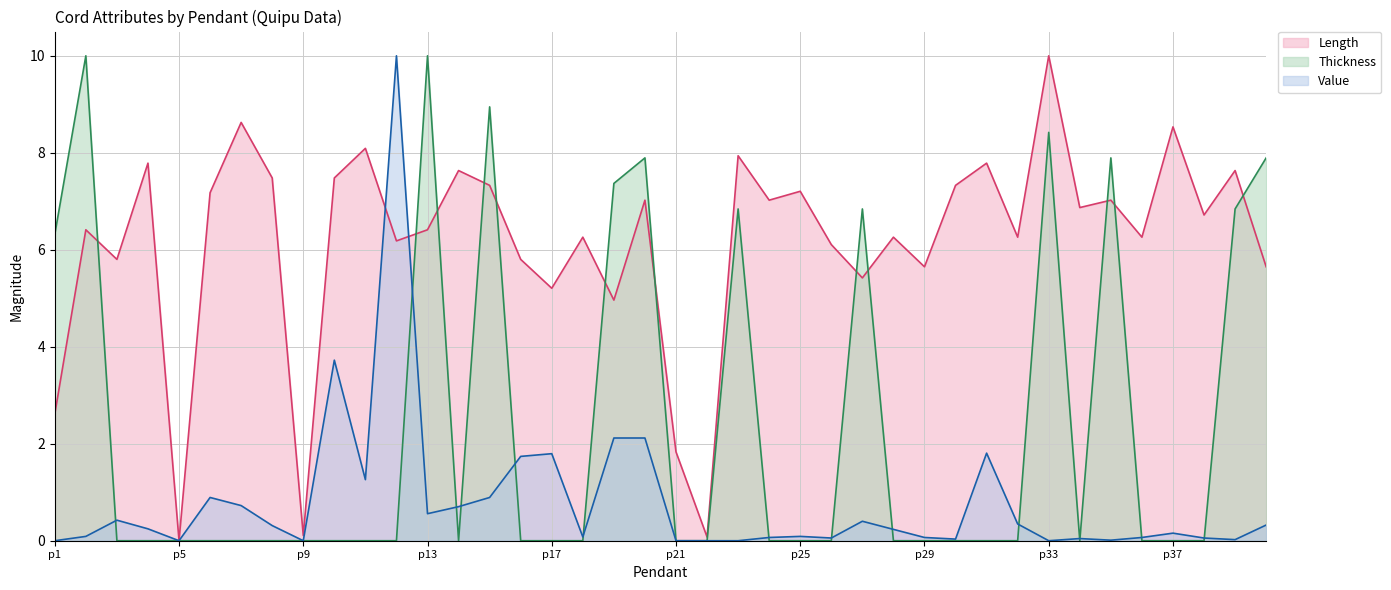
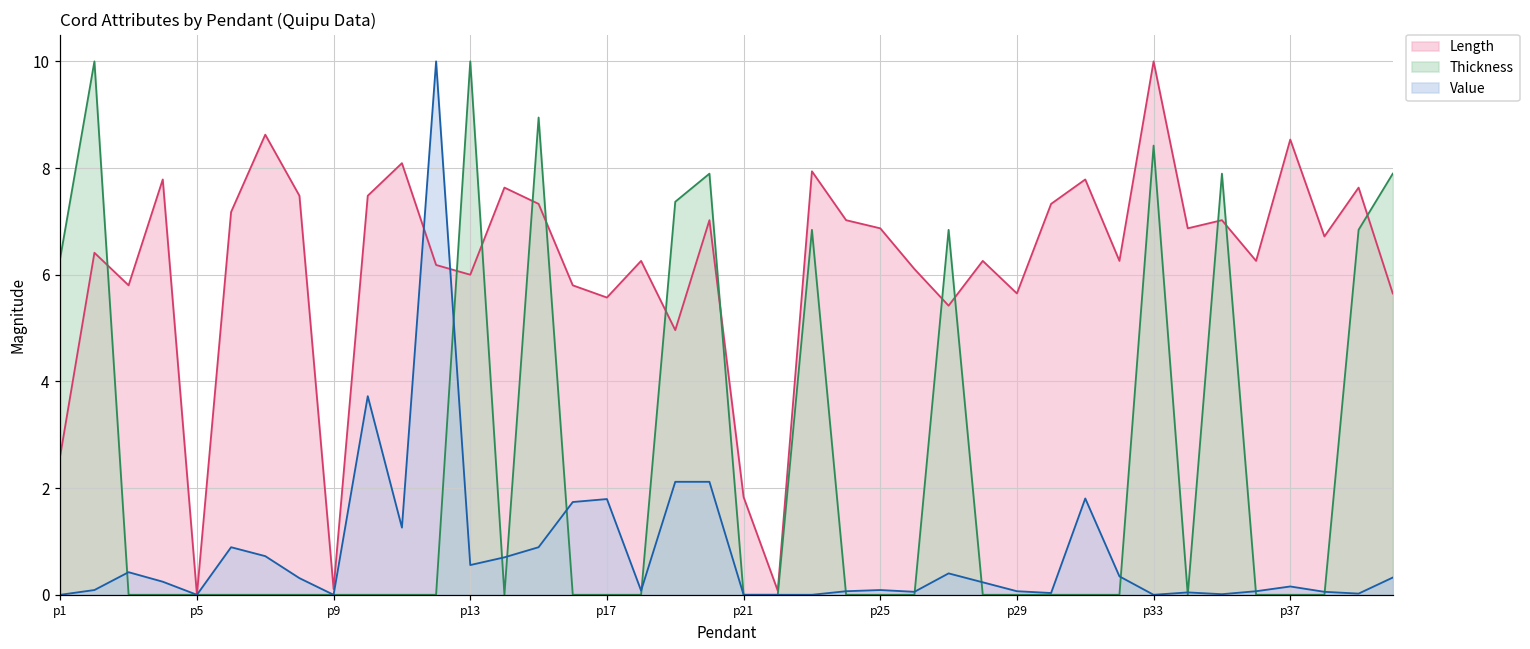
  {
    "Length": {
      "p1": 2.6,
      "p9": 0.1,
-     "p13": 6.4,
-     "p17": 5.2,
+     "p13": 6.0,
+     "p17": 5.6,
      "p21": 1.8,
-     "p25": 7.2,
+     "p25": 6.9,
      "p29": 5.6,
      "p33": 10.0,
      "p37": 8.5
    }
  }
